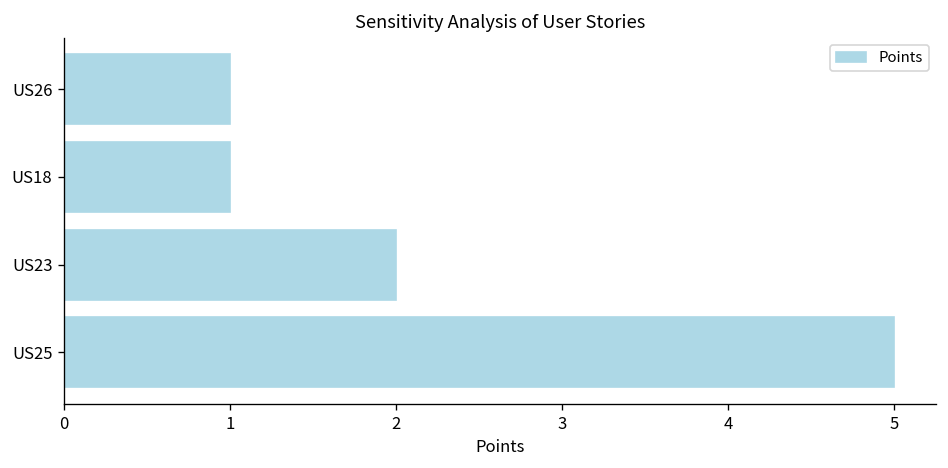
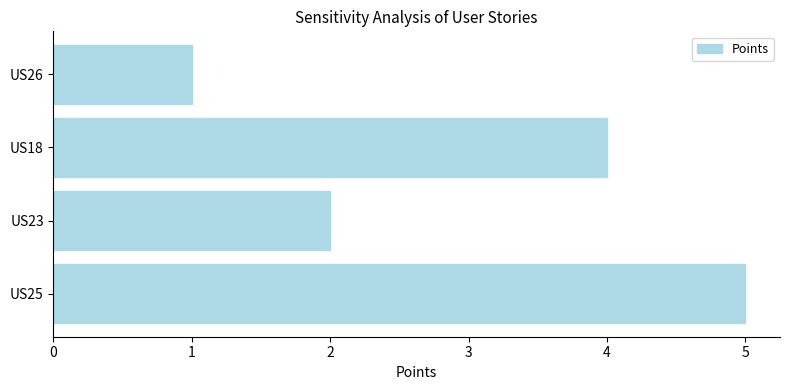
  {
    "US26": 1,
-   "US18": 1,
+   "US18": 4,
    "US23": 2,
    "US25": 5
  }
